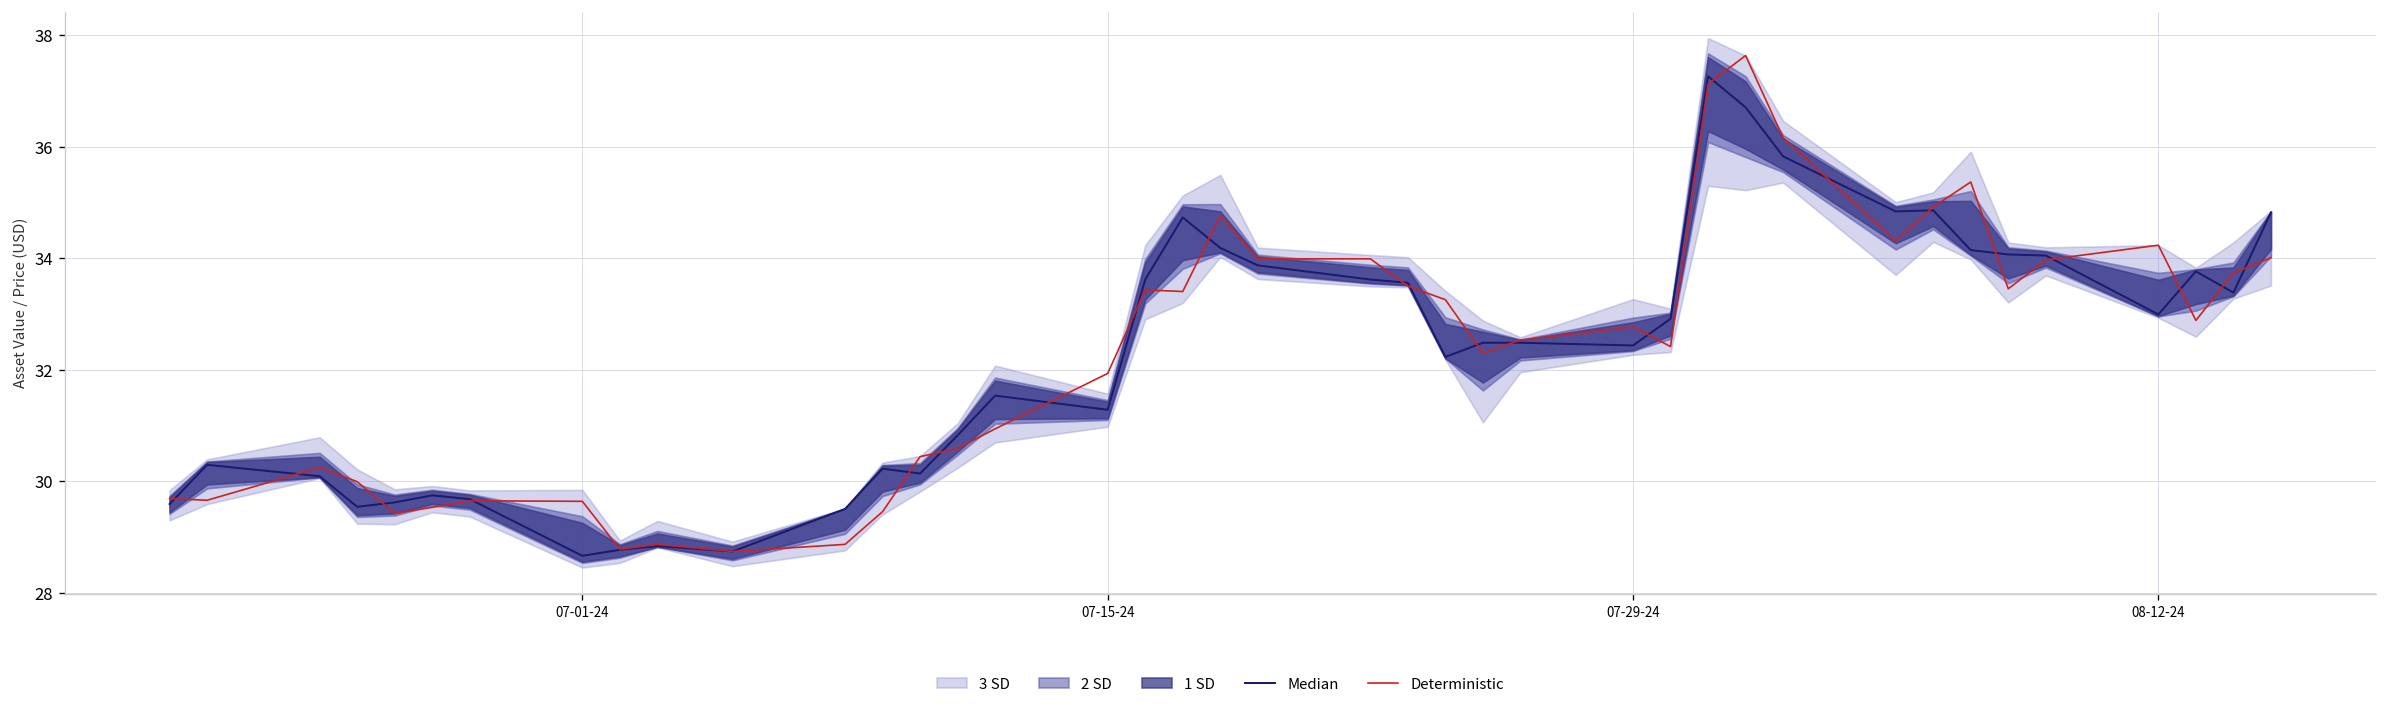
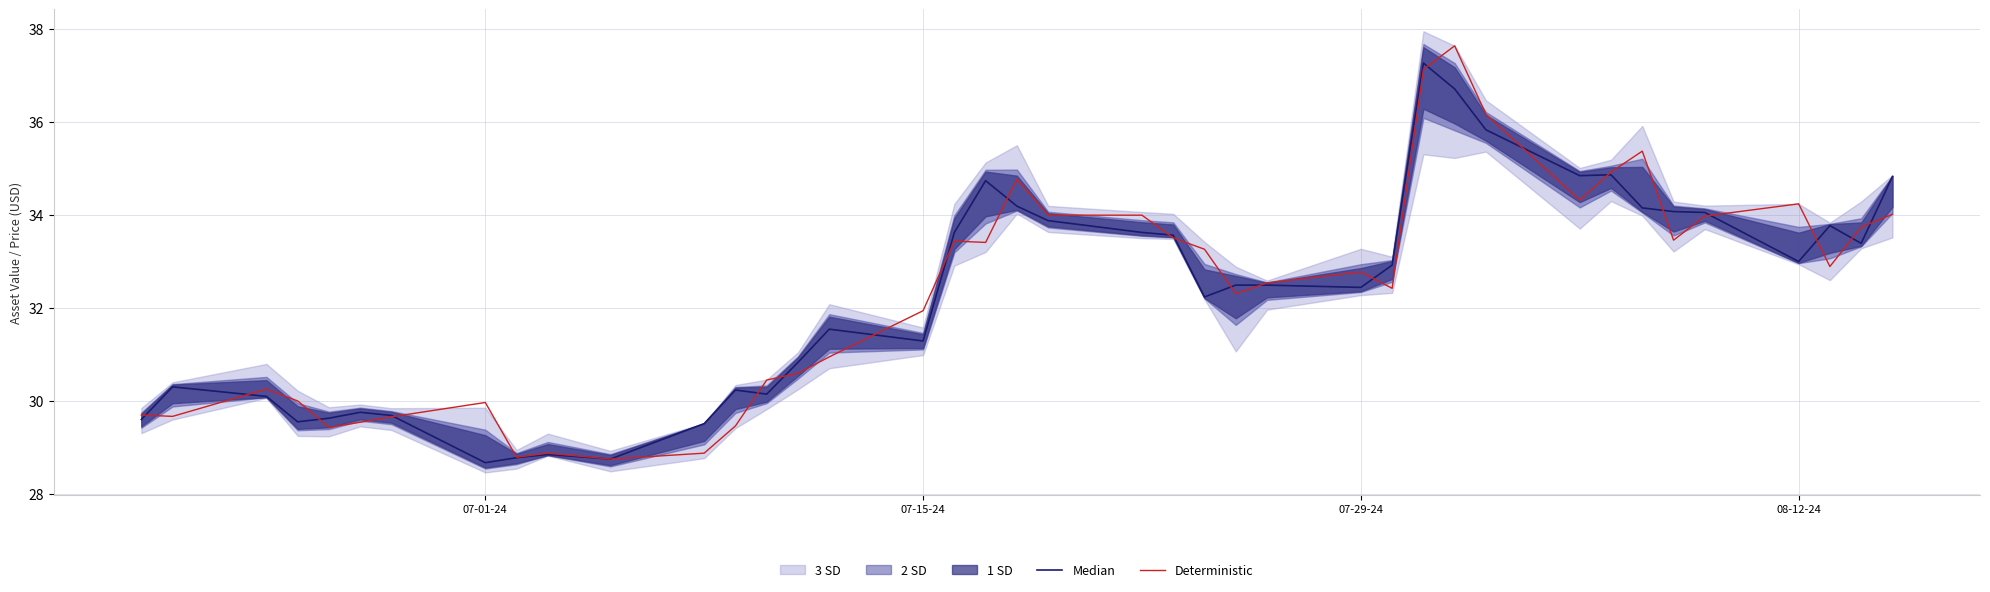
  {
    "Deterministic": {
-     "07-01-24": 29.6,
+     "07-01-24": 30.0,
      "07-15-24": 31.9,
      "07-29-24": 32.8
    }
  }
